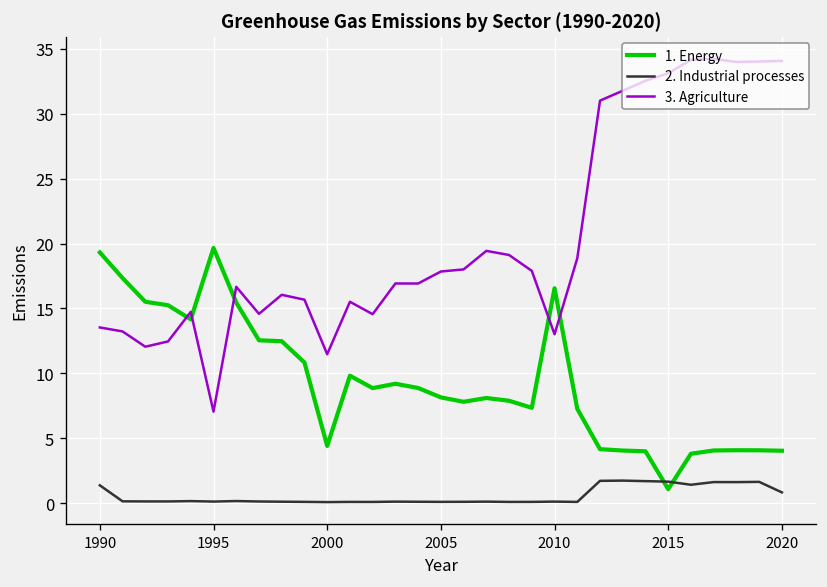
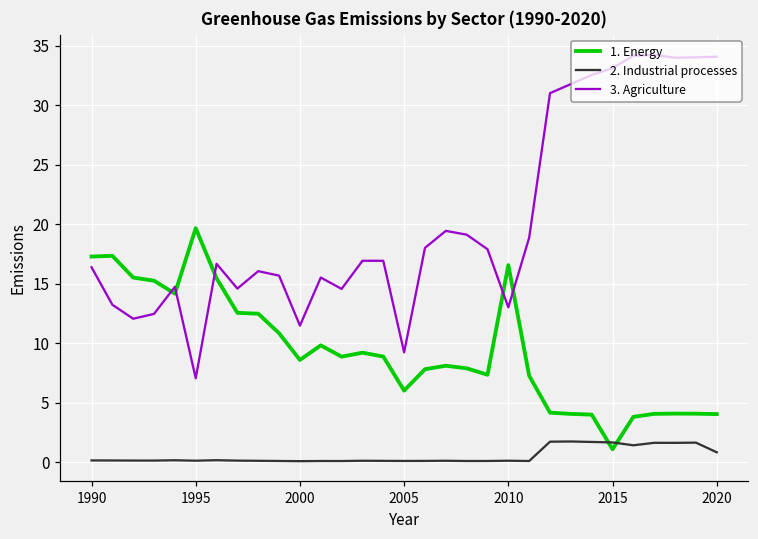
  {
    "1. Energy": {
-     "1990": 19.3,
+     "1990": 17.3,
      "1995": 19.7,
-     "2000": 4.4,
-     "2005": 8.1,
+     "2000": 8.6,
+     "2005": 6.0,
      "2010": 16.6,
      "2015": 1.1,
      "2020": 4.0
    },
    "2. Industrial processes": {
-     "1990": 1.4,
+     "1990": 0.1,
      "1995": 0.1,
      "2000": 0.1,
      "2005": 0.1,
      "2010": 0.1,
      "2015": 1.6,
      "2020": 0.8
    },
    "3. Agriculture": {
-     "1990": 13.5,
+     "1990": 16.4,
      "1995": 7.0,
      "2000": 11.5,
-     "2005": 17.8,
+     "2005": 9.2,
      "2010": 13.0
    }
  }
